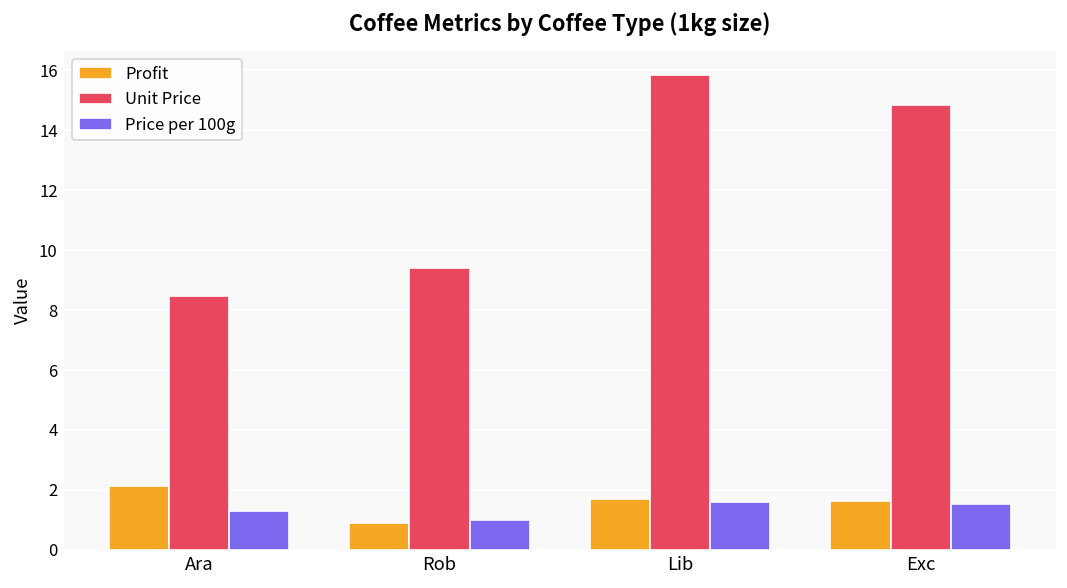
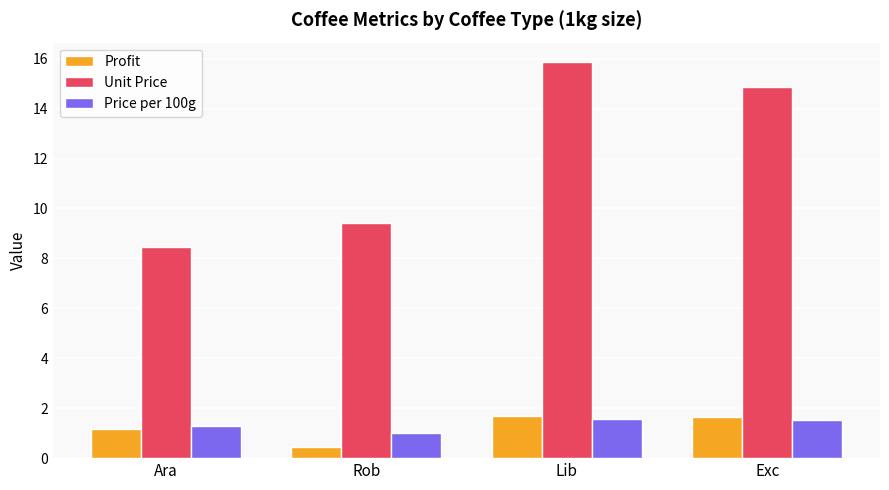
  {
    "Profit": {
-     "Ara": 2.1,
-     "Rob": 0.9,
+     "Ara": 1.2,
+     "Rob": 0.5,
      "Lib": 1.7,
      "Exc": 1.6
    },
    "Unit Price": {
      "Ara": 8.5,
      "Rob": 9.4,
      "Lib": 15.9,
      "Exc": 14.9
    },
    "Price per 100g": {
      "Ara": 1.3,
      "Rob": 1.0,
      "Lib": 1.6,
      "Exc": 1.5
    }
  }
